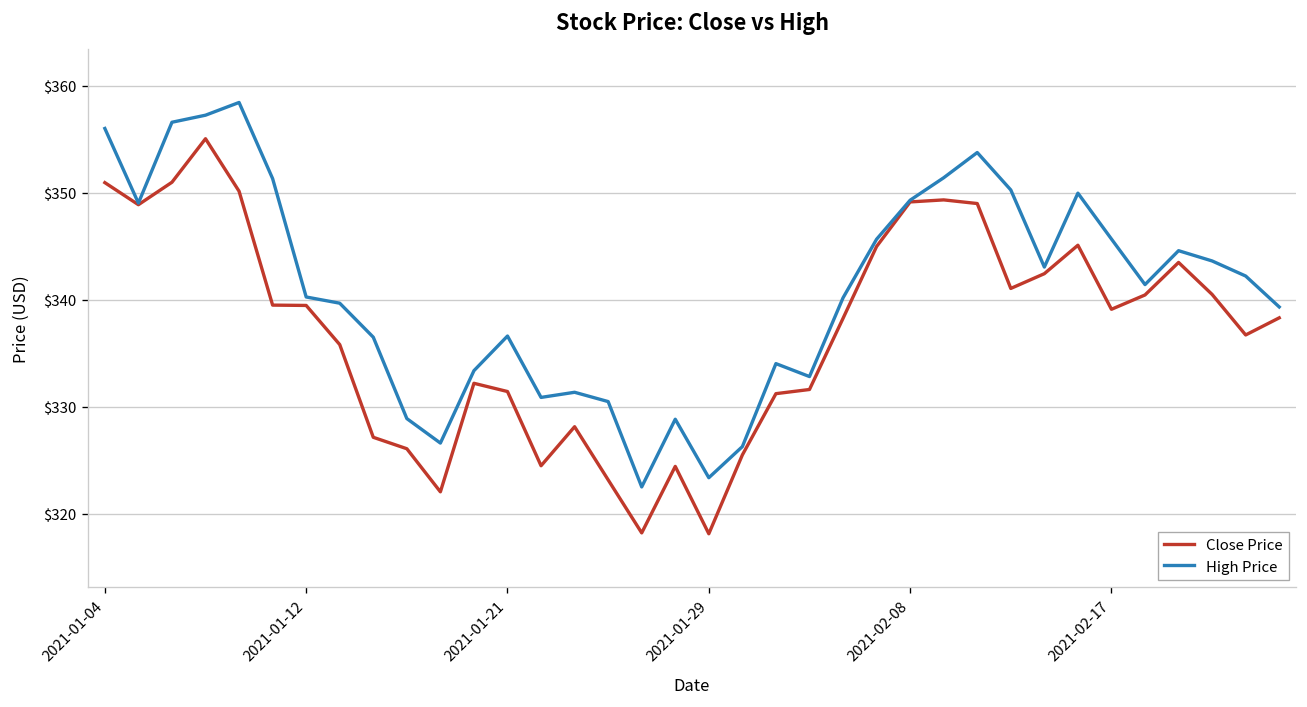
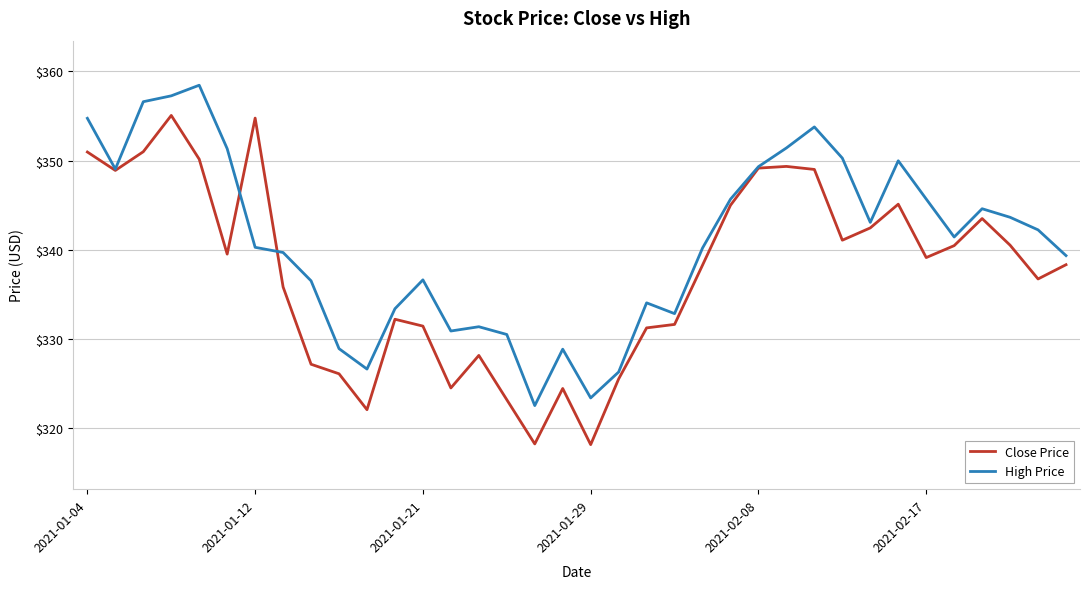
  {
    "Close Price": {
      "2021-01-04": "$351",
-     "2021-01-12": "$339",
+     "2021-01-12": "$355",
      "2021-01-21": "$331",
      "2021-01-29": "$318",
      "2021-02-17": "$339"
    },
    "High Price": {
-     "2021-01-04": "$356",
+     "2021-01-04": "$355",
      "2021-01-12": "$340",
      "2021-01-21": "$337",
      "2021-01-29": "$323",
      "2021-02-17": "$346"
    }
  }
